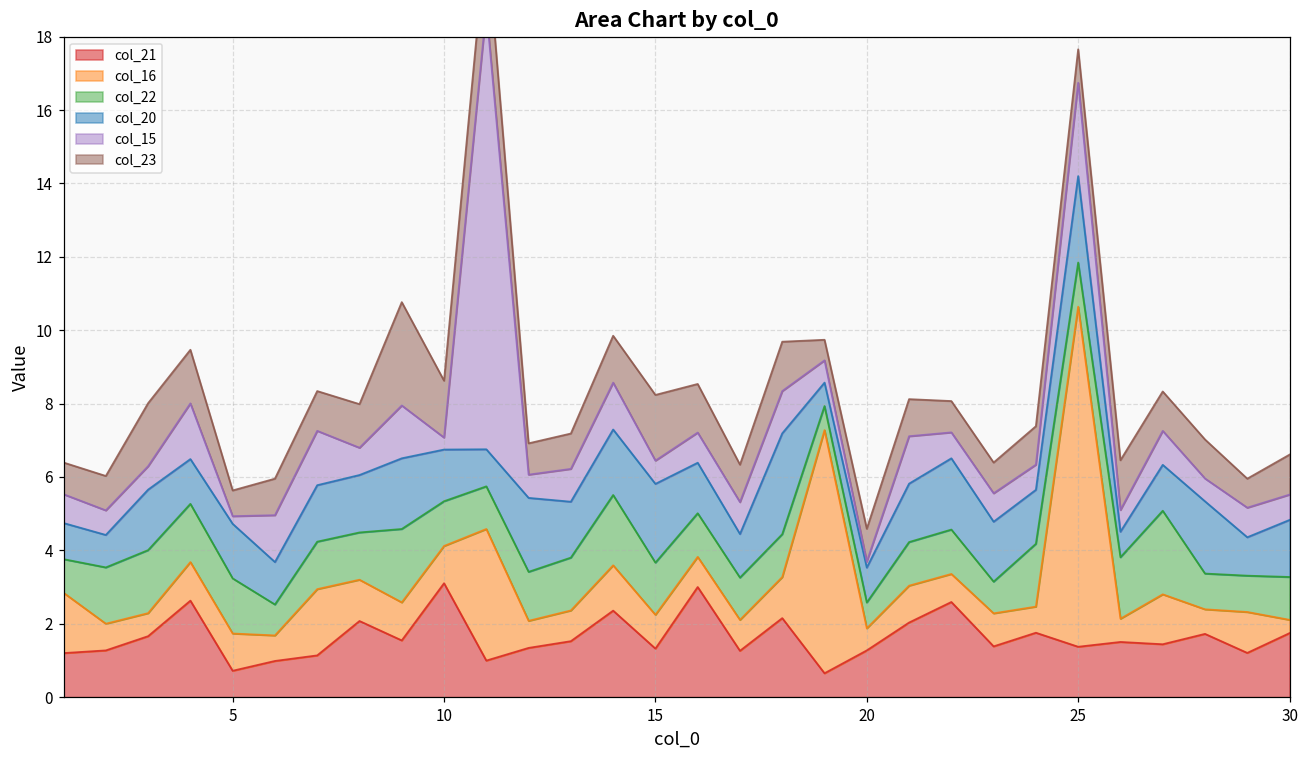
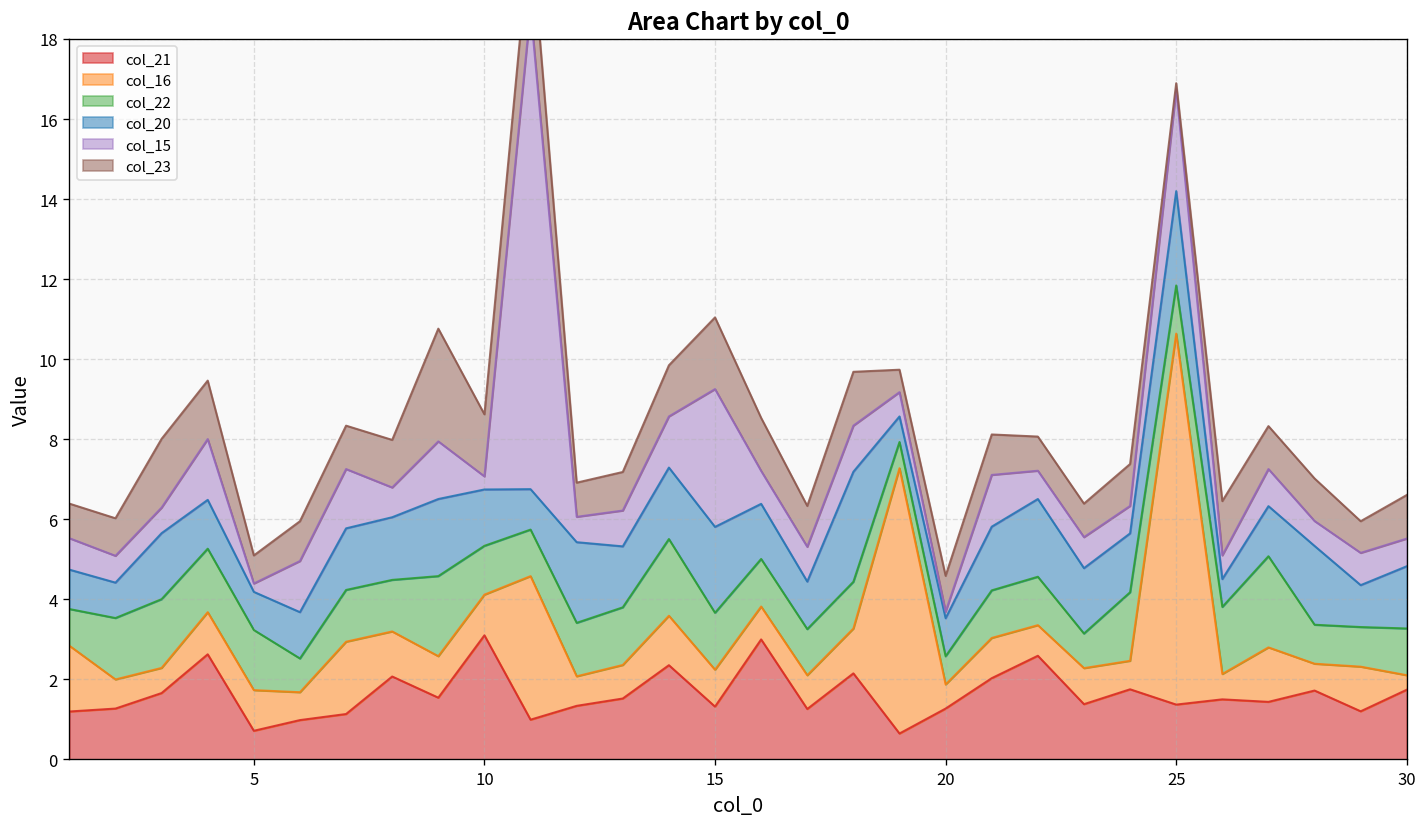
  {
    "col_21": {
      "5": 0.7,
      "10": 3.1,
      "15": 1.3,
      "20": 1.3,
      "25": 1.4,
      "30": 1.7
    },
    "col_16": {
      "5": 1.0,
      "10": 1.0,
      "15": 0.9,
      "20": 0.6,
      "25": 9.3,
      "30": 0.4
    },
    "col_22": {
      "5": 1.5,
      "10": 1.2,
      "15": 1.4,
      "20": 0.7,
      "25": 1.2,
      "30": 1.2
    },
    "col_20": {
-     "5": 1.5,
+     "5": 1.0,
      "10": 1.4,
      "15": 2.1,
      "20": 1.0,
      "25": 2.4,
      "30": 1.6
    },
    "col_15": {
      "5": 0.2,
      "10": 0.3,
-     "15": 0.6,
+     "15": 3.4,
      "20": 0.2,
      "25": 2.5,
      "30": 0.7
    },
    "col_23": {
      "5": 0.7,
      "10": 1.5,
      "15": 1.8,
      "20": 0.9,
-     "25": 0.9,
+     "25": 0.2,
      "30": 1.1
    }
  }
